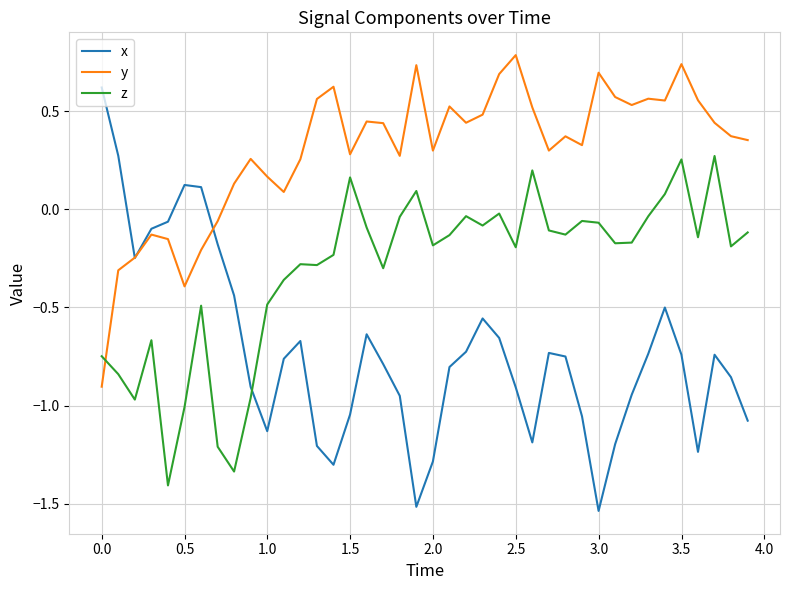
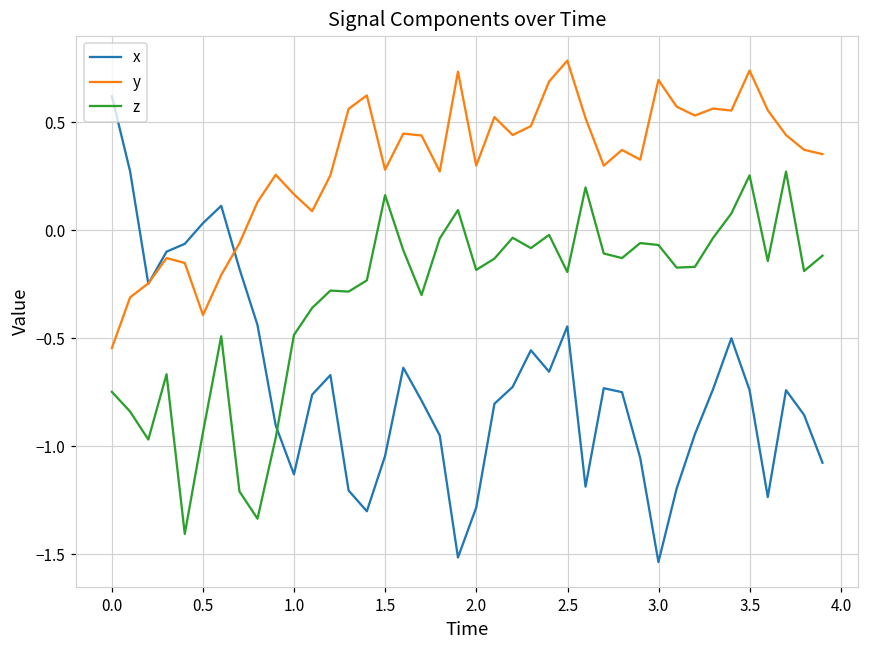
  {
    "x": {
-     "0.5": 0.12,
+     "0.5": 0.03,
      "1.0": -1.13,
      "1.5": -1.05,
      "2.0": -1.28,
-     "2.5": -0.91,
+     "2.5": -0.45,
      "3.0": -1.54,
      "3.5": -0.74
    },
    "y": {
-     "0.0": -0.90,
+     "0.0": -0.55,
      "0.5": -0.39,
      "1.0": 0.17,
      "1.5": 0.28,
      "2.0": 0.30,
      "2.5": 0.79,
      "3.0": 0.70,
      "3.5": 0.74
    },
    "z": {
      "0.0": -0.75,
-     "0.5": -1.01,
+     "0.5": -0.94,
      "1.0": -0.49,
      "1.5": 0.16,
      "2.0": -0.18,
      "2.5": -0.19,
      "3.0": -0.07,
      "3.5": 0.25
    }
  }
